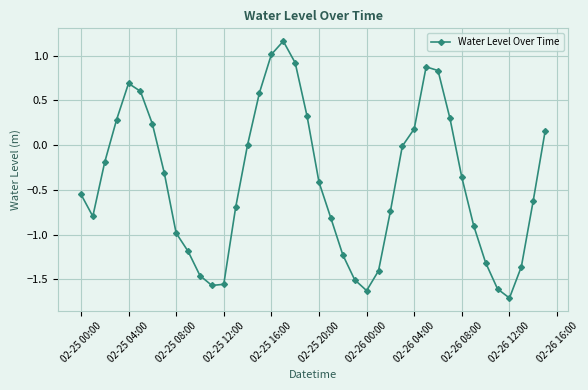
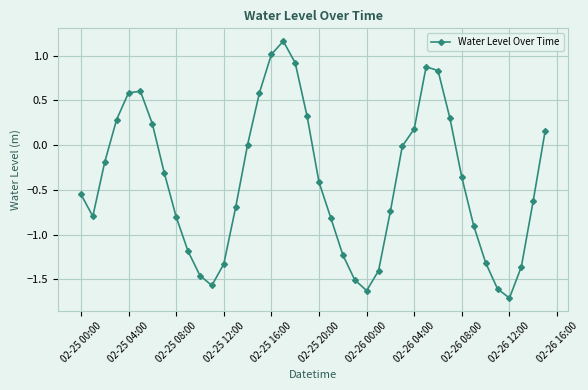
  {
    "02-25 00:00": -0.5,
-   "02-25 04:00": 0.7,
-   "02-25 08:00": -1.0,
-   "02-25 12:00": -1.6,
+   "02-25 04:00": 0.6,
+   "02-25 08:00": -0.8,
+   "02-25 12:00": -1.3,
    "02-25 16:00": 1.0,
    "02-25 20:00": -0.4,
    "02-26 00:00": -1.6,
    "02-26 04:00": 0.2,
    "02-26 08:00": -0.4,
    "02-26 12:00": -1.7
  }
